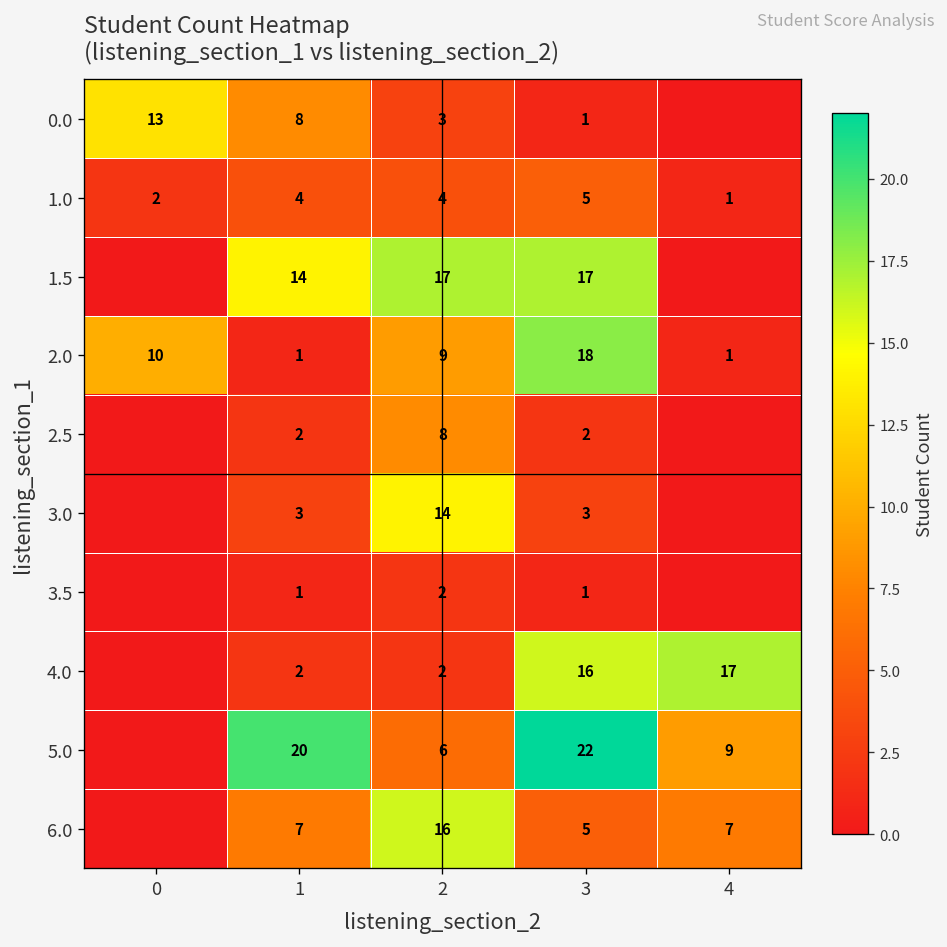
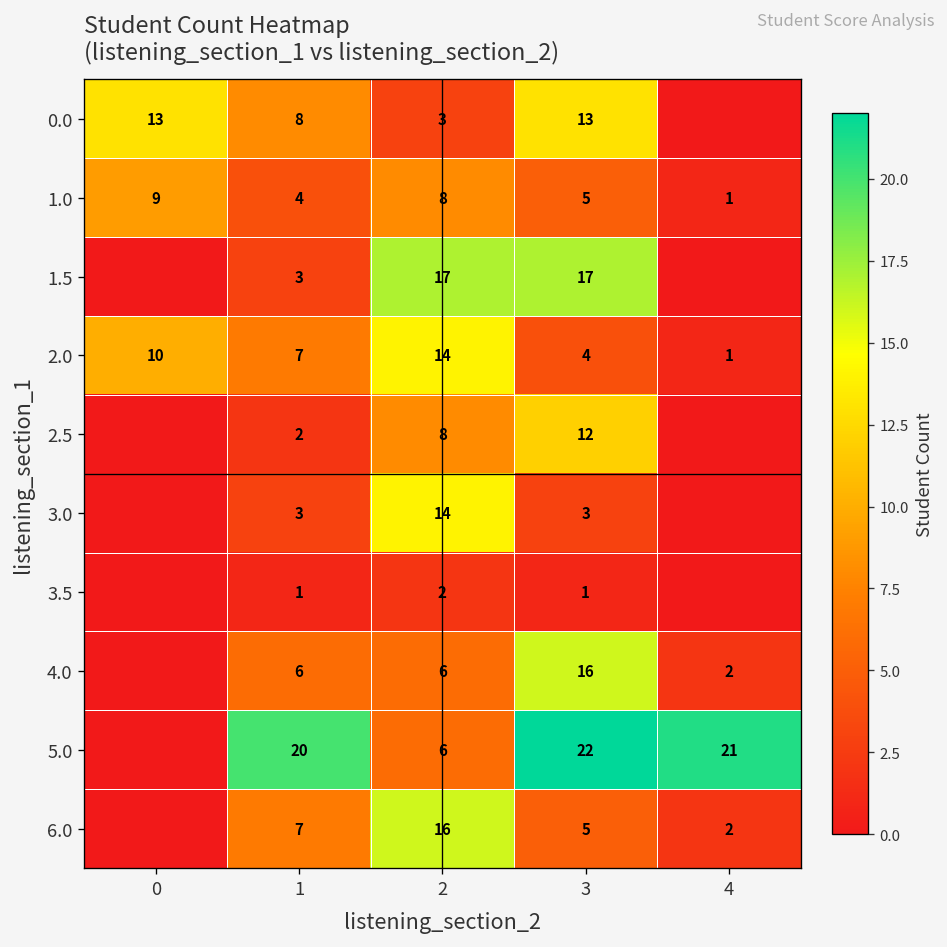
  {
    "0.0": {
      "0": 13,
      "1": 8,
      "2": 3,
-     "3": 1
+     "3": 13
    },
    "1.0": {
-     "0": 2,
+     "0": 9,
      "1": 4,
-     "2": 4,
+     "2": 8,
      "3": 5,
      "4": 1
    },
    "1.5": {
-     "1": 14,
+     "1": 3,
      "2": 17,
      "3": 17
    },
    "2.0": {
      "0": 10,
-     "1": 1,
-     "2": 9,
-     "3": 18,
+     "1": 7,
+     "2": 14,
+     "3": 4,
      "4": 1
    },
    "2.5": {
      "1": 2,
      "2": 8,
-     "3": 2
+     "3": 12
    },
    "3.0": {
      "1": 3,
      "2": 14,
      "3": 3
    },
    "3.5": {
      "1": 1,
      "2": 2,
      "3": 1
    },
    "4.0": {
-     "1": 2,
-     "2": 2,
+     "1": 6,
+     "2": 6,
      "3": 16,
-     "4": 17
+     "4": 2
    },
    "5.0": {
      "1": 20,
      "2": 6,
      "3": 22,
-     "4": 9
+     "4": 21
    },
    "6.0": {
      "1": 7,
      "2": 16,
      "3": 5,
-     "4": 7
+     "4": 2
    }
  }
